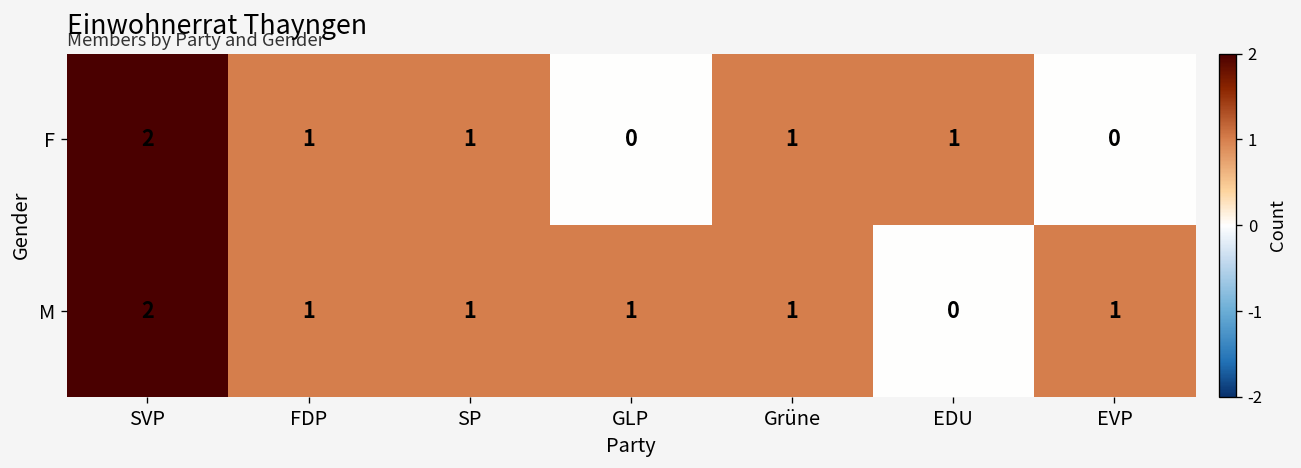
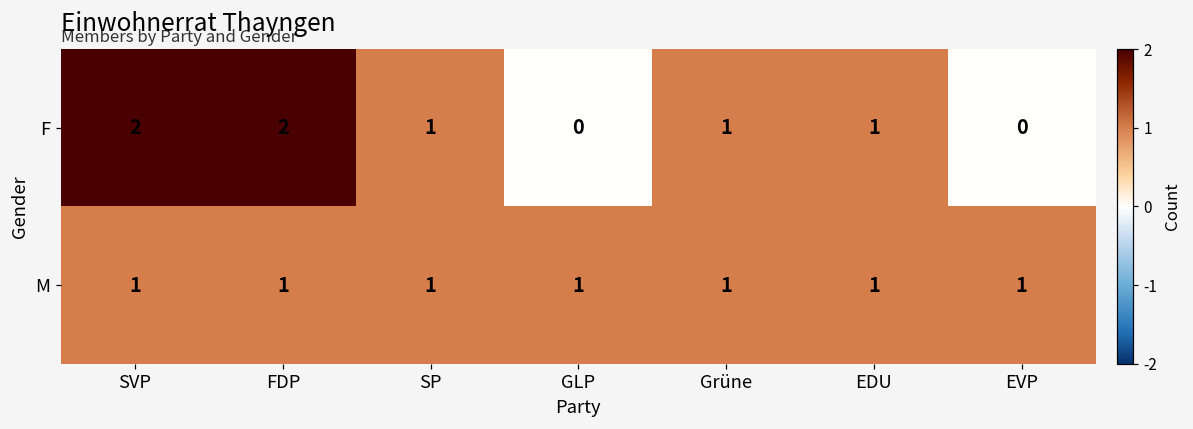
  {
    "F": {
      "SVP": 2,
-     "FDP": 1,
+     "FDP": 2,
      "SP": 1,
      "GLP": 0,
      "Grüne": 1,
      "EDU": 1,
      "EVP": 0
    },
    "M": {
-     "SVP": 2,
+     "SVP": 1,
      "FDP": 1,
      "SP": 1,
      "GLP": 1,
      "Grüne": 1,
-     "EDU": 0,
+     "EDU": 1,
      "EVP": 1
    }
  }
